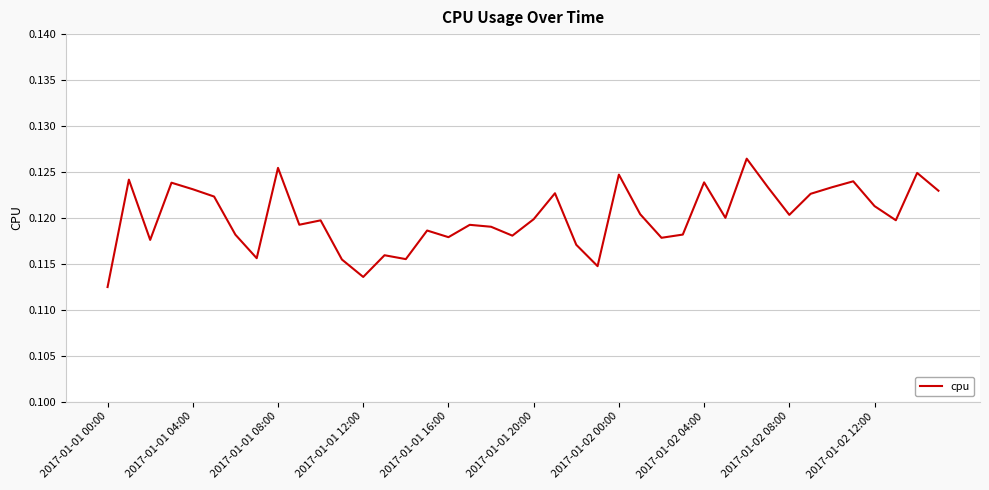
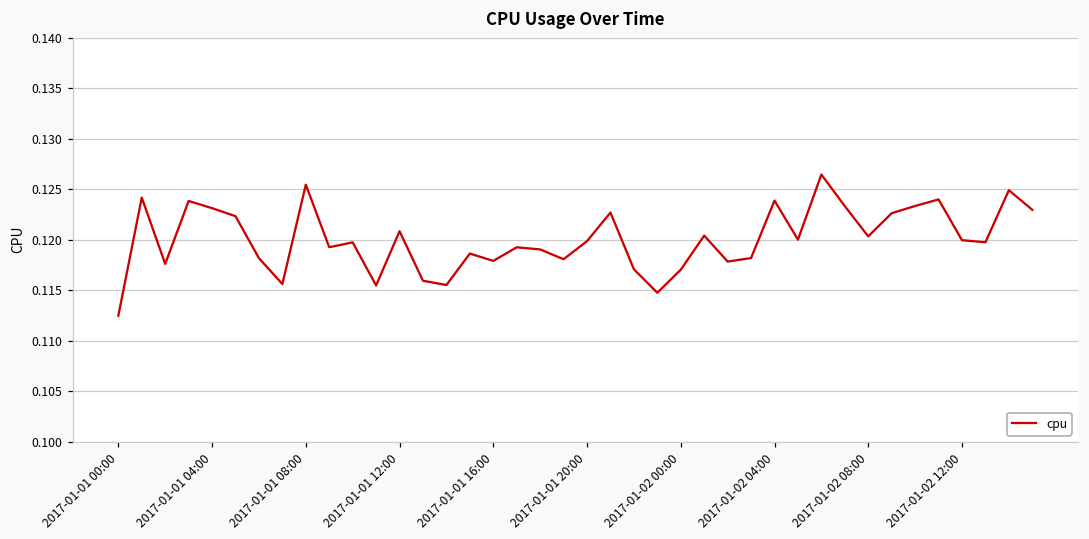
  {
    "2017-01-01 00:00": 0.112,
    "2017-01-01 04:00": 0.123,
    "2017-01-01 08:00": 0.125,
-   "2017-01-01 12:00": 0.114,
+   "2017-01-01 12:00": 0.121,
    "2017-01-01 16:00": 0.118,
    "2017-01-01 20:00": 0.120,
-   "2017-01-02 00:00": 0.125,
+   "2017-01-02 00:00": 0.117,
    "2017-01-02 04:00": 0.124,
    "2017-01-02 08:00": 0.120,
-   "2017-01-02 12:00": 0.121
+   "2017-01-02 12:00": 0.120
  }
